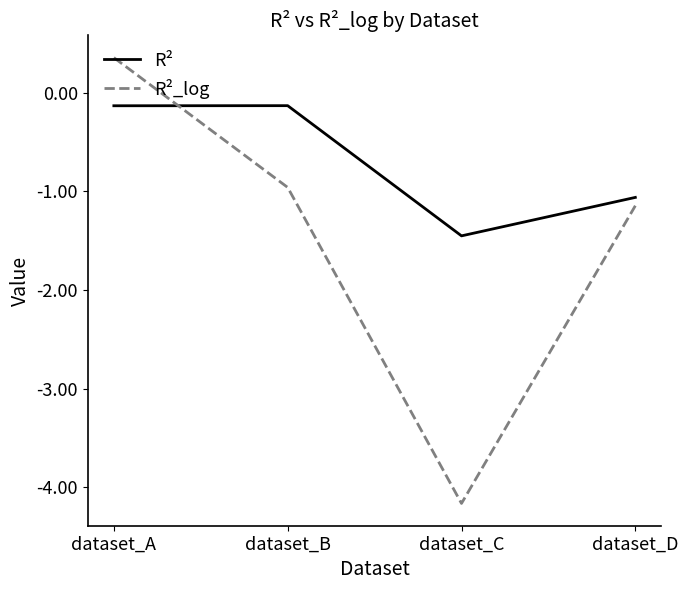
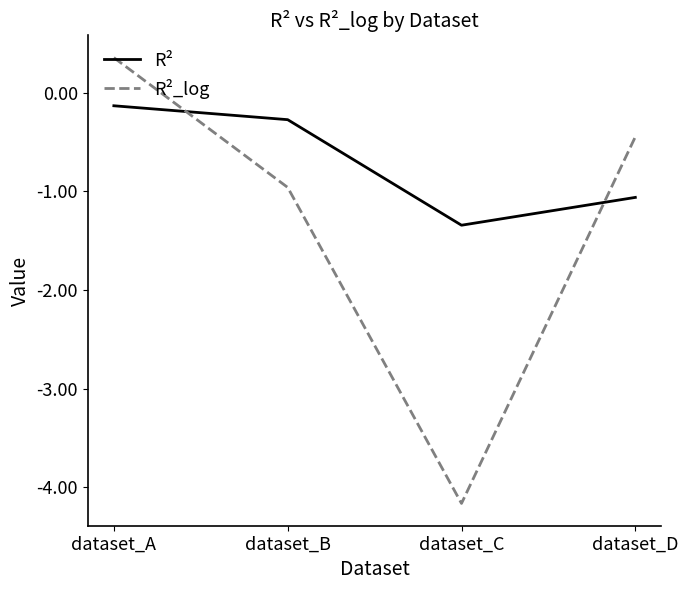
  {
    "R²": {
      "dataset_A": -0.1,
-     "dataset_B": -0.1,
-     "dataset_C": -1.5,
+     "dataset_B": -0.3,
+     "dataset_C": -1.3,
      "dataset_D": -1.1
    },
    "R²_log": {
      "dataset_A": 0.4,
      "dataset_B": -1.0,
      "dataset_C": -4.2,
-     "dataset_D": -1.1
+     "dataset_D": -0.4
    }
  }
